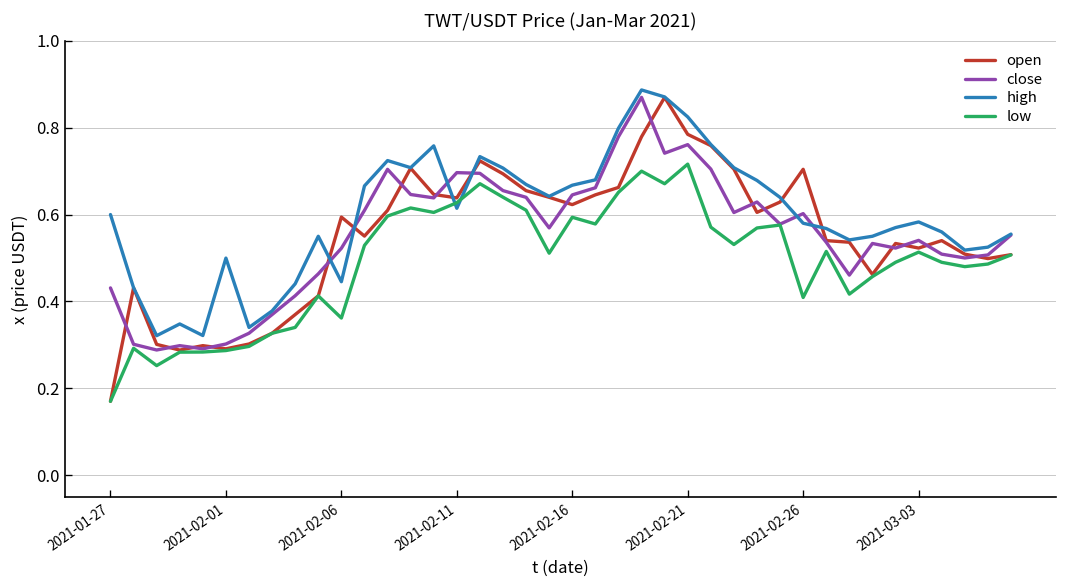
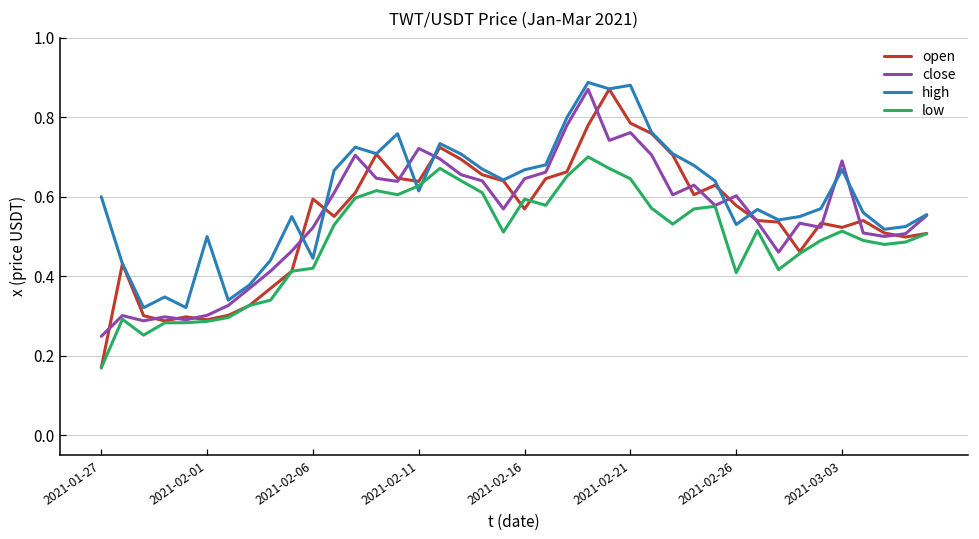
  {
    "open": {
      "2021-02-06": 0.59,
      "2021-02-11": 0.64,
-     "2021-02-16": 0.62,
+     "2021-02-16": 0.57,
      "2021-02-21": 0.78,
-     "2021-02-26": 0.70,
+     "2021-02-26": 0.58,
      "2021-03-03": 0.52
    },
    "close": {
-     "2021-01-27": 0.43,
+     "2021-01-27": 0.25,
      "2021-02-01": 0.30,
      "2021-02-06": 0.52,
-     "2021-02-11": 0.70,
+     "2021-02-11": 0.72,
      "2021-02-16": 0.65,
      "2021-02-21": 0.76,
      "2021-02-26": 0.60,
-     "2021-03-03": 0.54
+     "2021-03-03": 0.69
    },
    "high": {
      "2021-01-27": 0.60,
      "2021-02-01": 0.50,
      "2021-02-06": 0.45,
      "2021-02-11": 0.61,
      "2021-02-16": 0.67,
-     "2021-02-21": 0.83,
-     "2021-02-26": 0.58,
-     "2021-03-03": 0.58
+     "2021-02-21": 0.88,
+     "2021-02-26": 0.53,
+     "2021-03-03": 0.67
    },
    "low": {
-     "2021-02-06": 0.36,
+     "2021-02-06": 0.42,
      "2021-02-11": 0.63,
      "2021-02-16": 0.59,
-     "2021-02-21": 0.72,
+     "2021-02-21": 0.65,
      "2021-02-26": 0.41,
      "2021-03-03": 0.51
    }
  }
